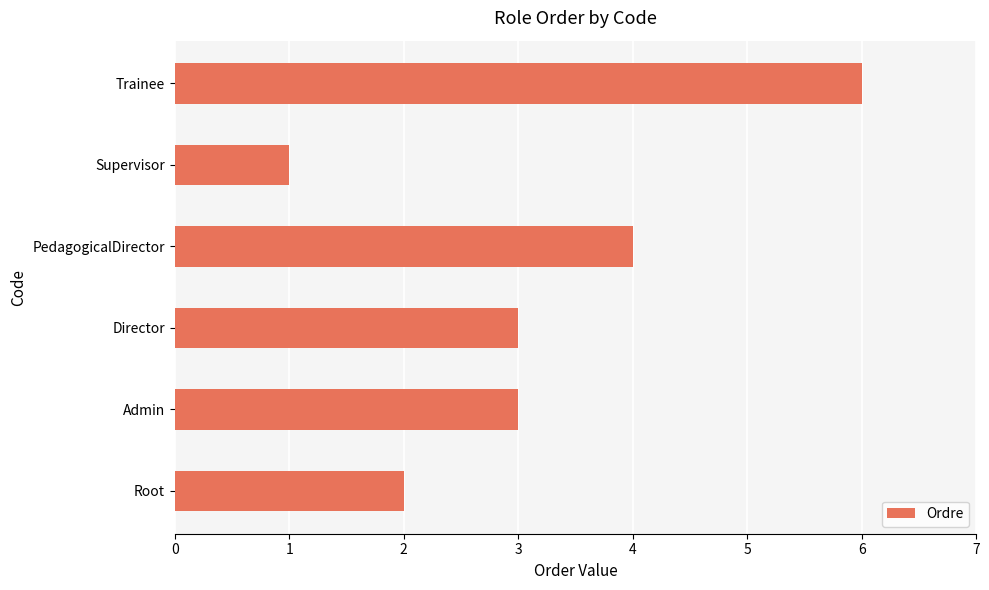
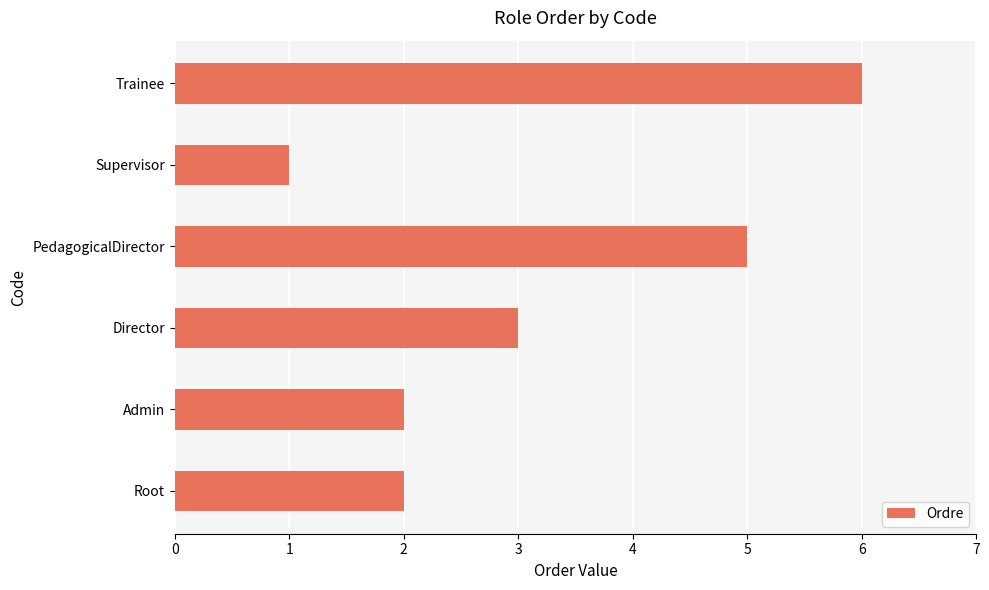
  {
    "Trainee": 6,
    "Supervisor": 1,
-   "PedagogicalDirector": 4,
+   "PedagogicalDirector": 5,
    "Director": 3,
-   "Admin": 3,
+   "Admin": 2,
    "Root": 2
  }
